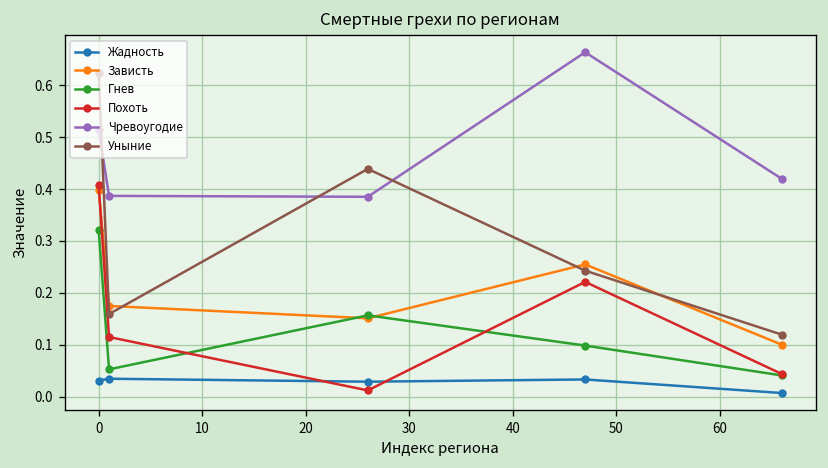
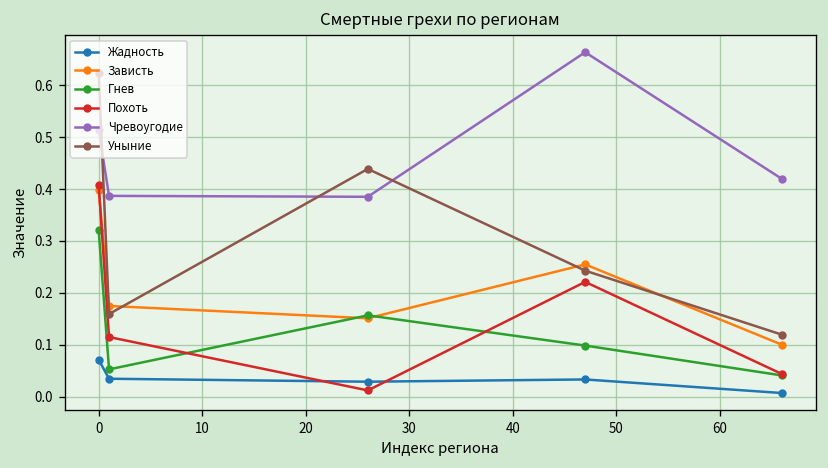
  {
    "Жадность": {
-     "0": 0.03
+     "0": 0.07
    },
    "Зависть": {
      "0": 0.40
    },
    "Гнев": {
      "0": 0.32
    },
    "Похоть": {
      "0": 0.41
    }
  }
